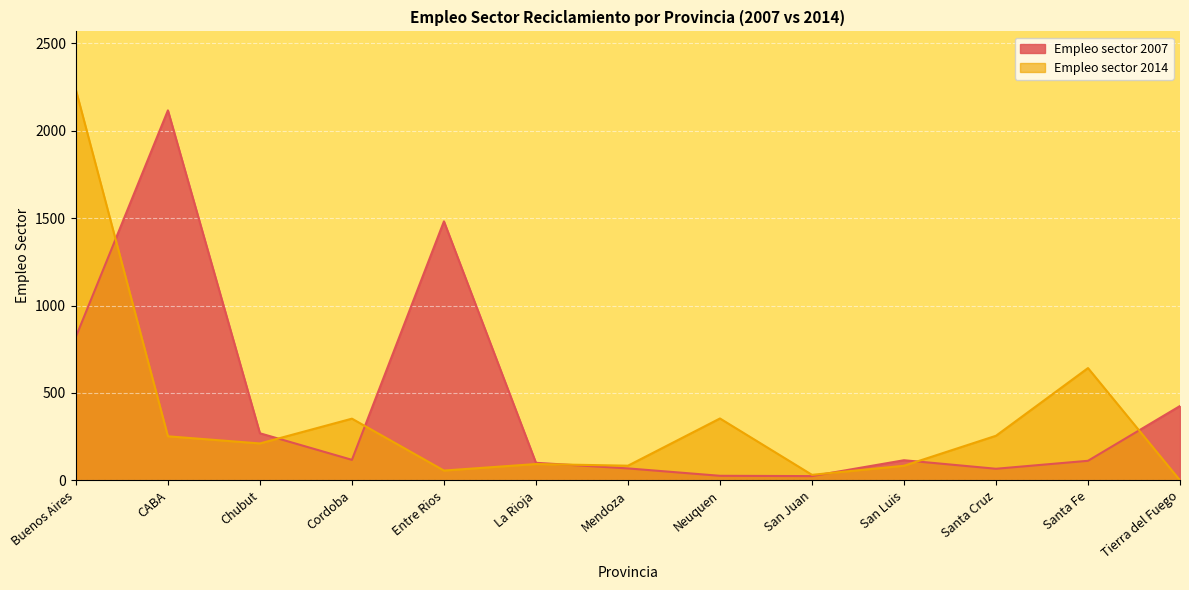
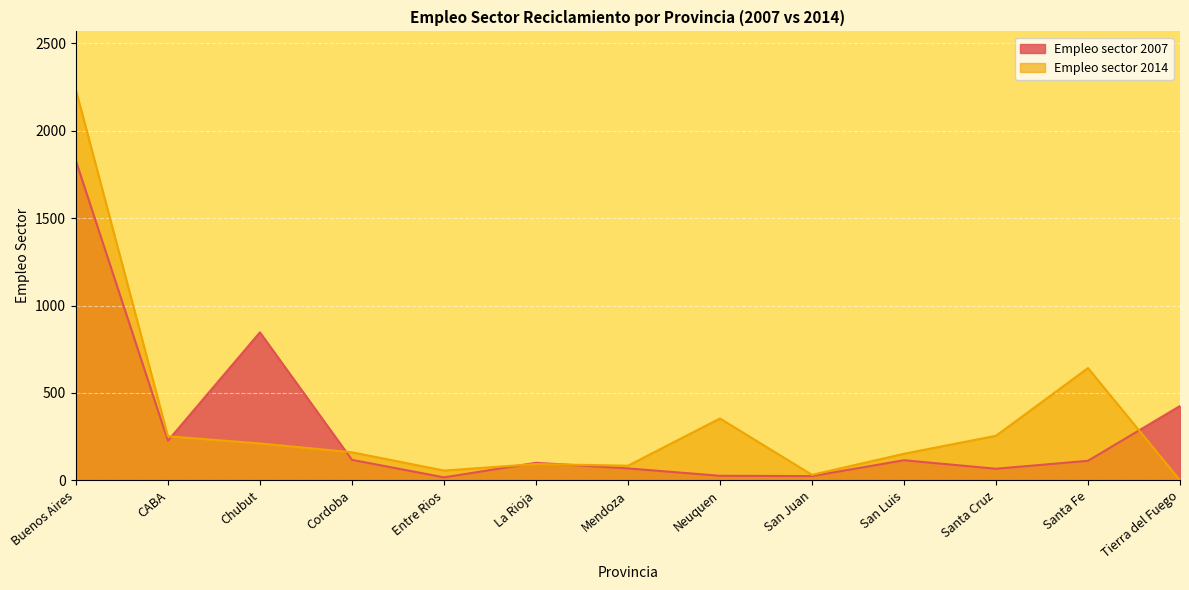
  {
    "Empleo sector 2007": {
-     "Buenos Aires": 820,
-     "CABA": 2120,
-     "Chubut": 270,
+     "Buenos Aires": 1830,
+     "CABA": 230,
+     "Chubut": 850,
      "Cordoba": 120,
-     "Entre Rios": 1480,
+     "Entre Rios": 20,
      "Mendoza": 70,
      "Neuquen": 30,
      "San Luis": 120,
      "Santa Cruz": 70,
      "Santa Fe": 110,
      "Tierra del Fuego": 430
    },
    "Empleo sector 2014": {
      "Buenos Aires": 2230,
      "CABA": 250,
      "Chubut": 210,
-     "Cordoba": 350,
+     "Cordoba": 160,
      "Entre Rios": 60,
      "Mendoza": 80,
      "Neuquen": 350,
-     "San Luis": 80,
+     "San Luis": 150,
      "Santa Cruz": 260,
      "Santa Fe": 640,
      "Tierra del Fuego": 0
    }
  }
